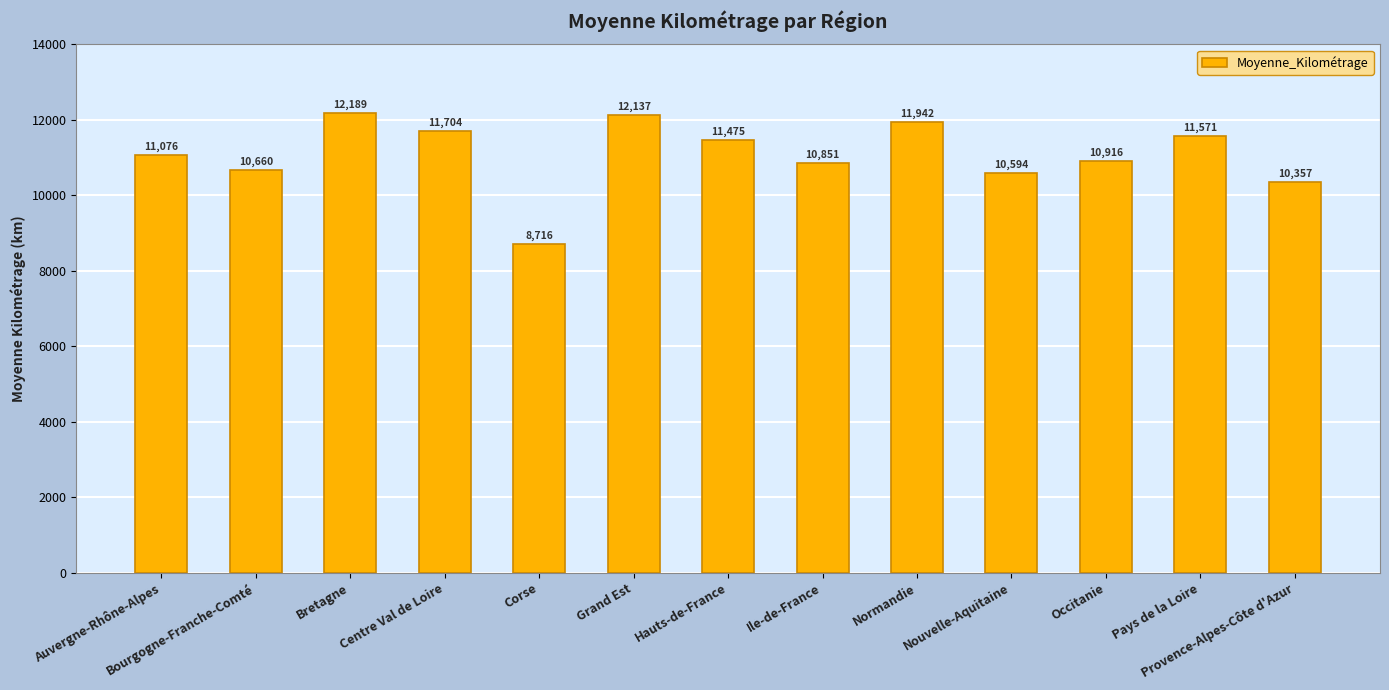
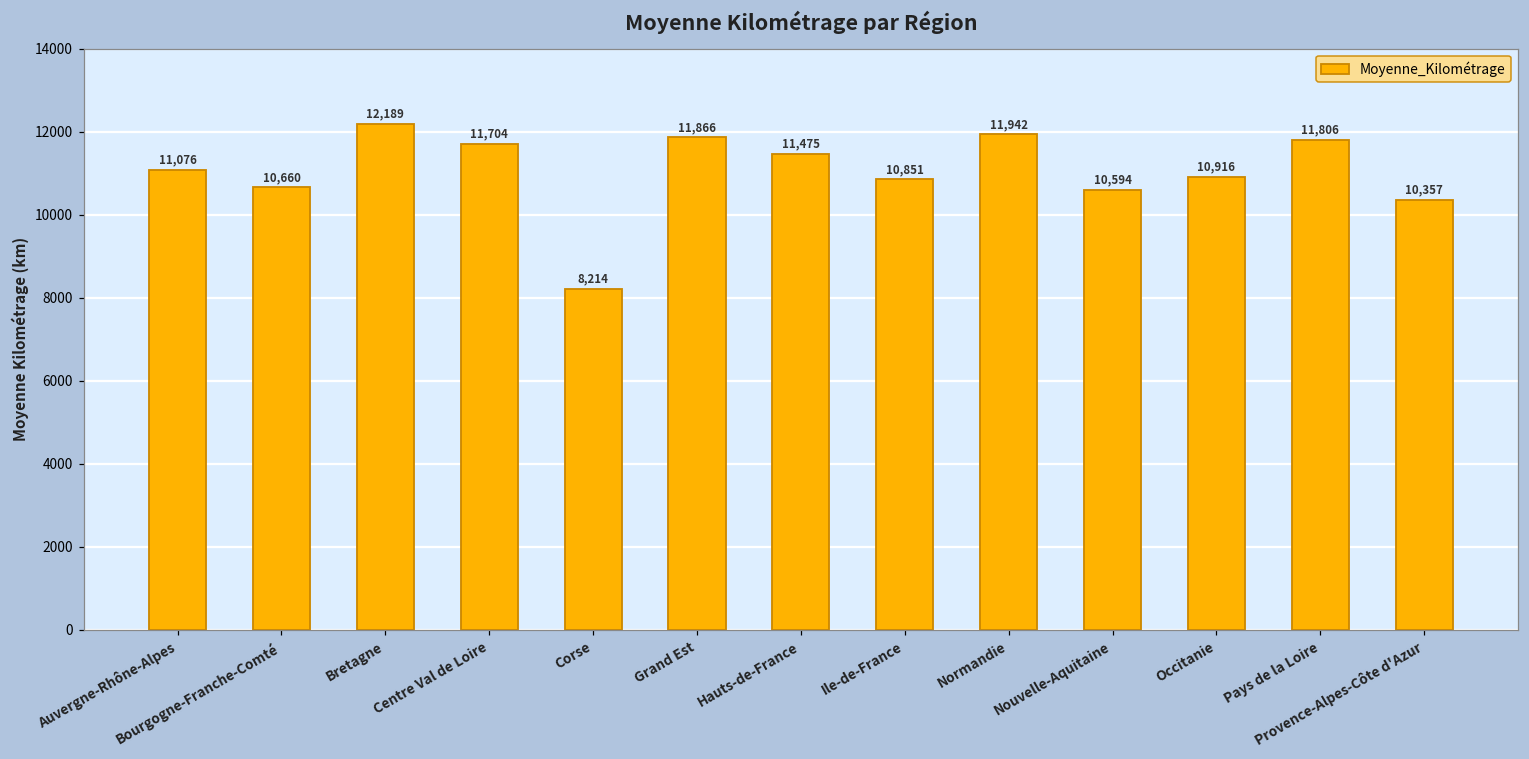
  {
    "Auvergne-Rhône-Alpes": "11,076",
    "Bourgogne-Franche-Comté": "10,660",
    "Bretagne": "12,189",
    "Centre Val de Loire": "11,704",
-   "Corse": "8,716",
-   "Grand Est": "12,137",
+   "Corse": "8,214",
+   "Grand Est": "11,866",
    "Hauts-de-France": "11,475",
    "Ile-de-France": "10,851",
    "Normandie": "11,942",
    "Nouvelle-Aquitaine": "10,594",
    "Occitanie": "10,916",
-   "Pays de la Loire": "11,571",
+   "Pays de la Loire": "11,806",
    "Provence-Alpes-Côte d'Azur": "10,357"
  }
